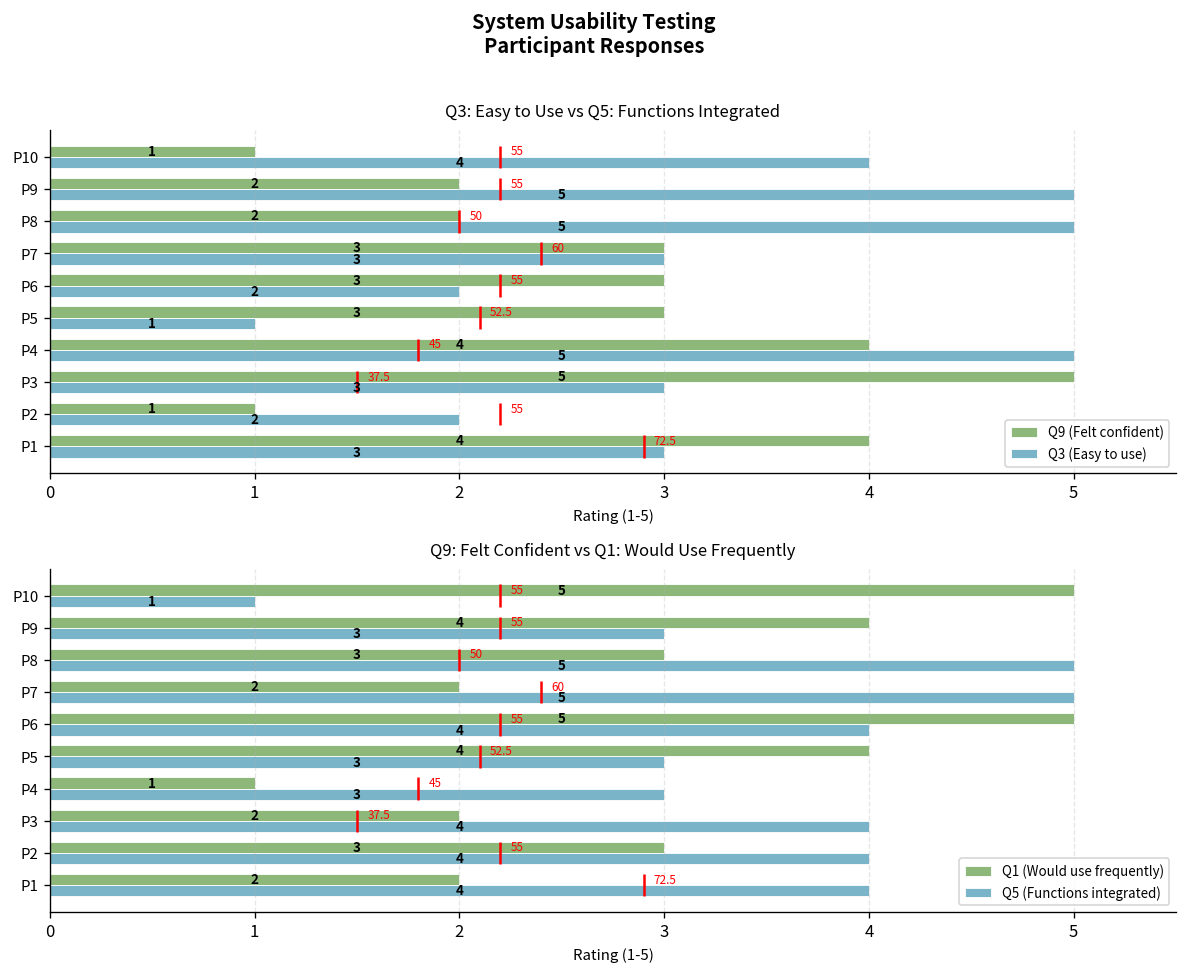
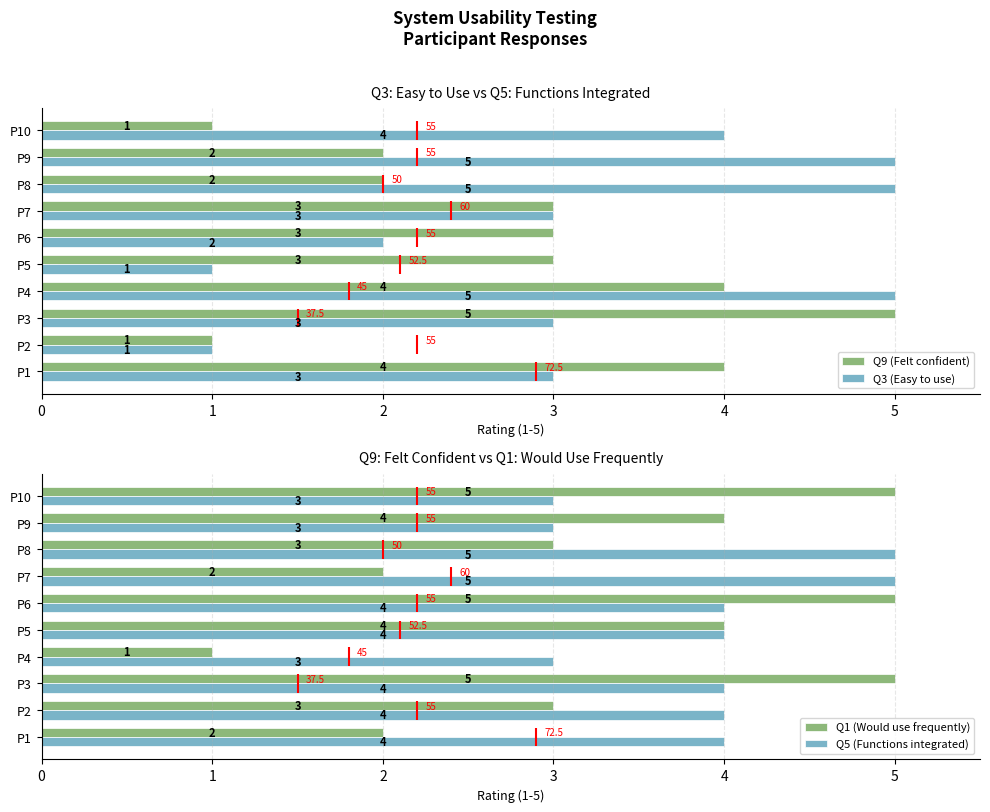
  {
    "Q3: Easy to Use vs Q5: Functions Integrated": {
      "Q9 (Felt confident)": {
        "P10": 1,
        "P9": 2,
        "P8": 2,
        "P6": 3,
        "P5": 3,
        "P4": 4,
        "P3": 5,
        "P2": 1,
        "P1": 4
      },
      "Q3 (Easy to use)": {
        "P10": 4,
        "P9": 5,
        "P8": 5,
        "P6": 2,
        "P5": 1,
        "P4": 5,
        "P3": 3,
-       "P2": 2,
+       "P2": 1,
        "P1": 3
      }
    },
    "Q9: Felt Confident vs Q1: Would Use Frequently": {
      "Q1 (Would use frequently)": {
        "P10": 5,
        "P9": 4,
        "P8": 3,
        "P7": 2,
        "P6": 5,
        "P5": 4,
        "P4": 1,
-       "P3": 2,
+       "P3": 5,
        "P2": 3,
        "P1": 2
      },
      "Q5 (Functions integrated)": {
-       "P10": 1,
+       "P10": 3,
        "P9": 3,
        "P8": 5,
        "P7": 5,
        "P6": 4,
-       "P5": 3,
+       "P5": 4,
        "P4": 3,
        "P3": 4,
        "P2": 4,
        "P1": 4
      }
    }
  }
